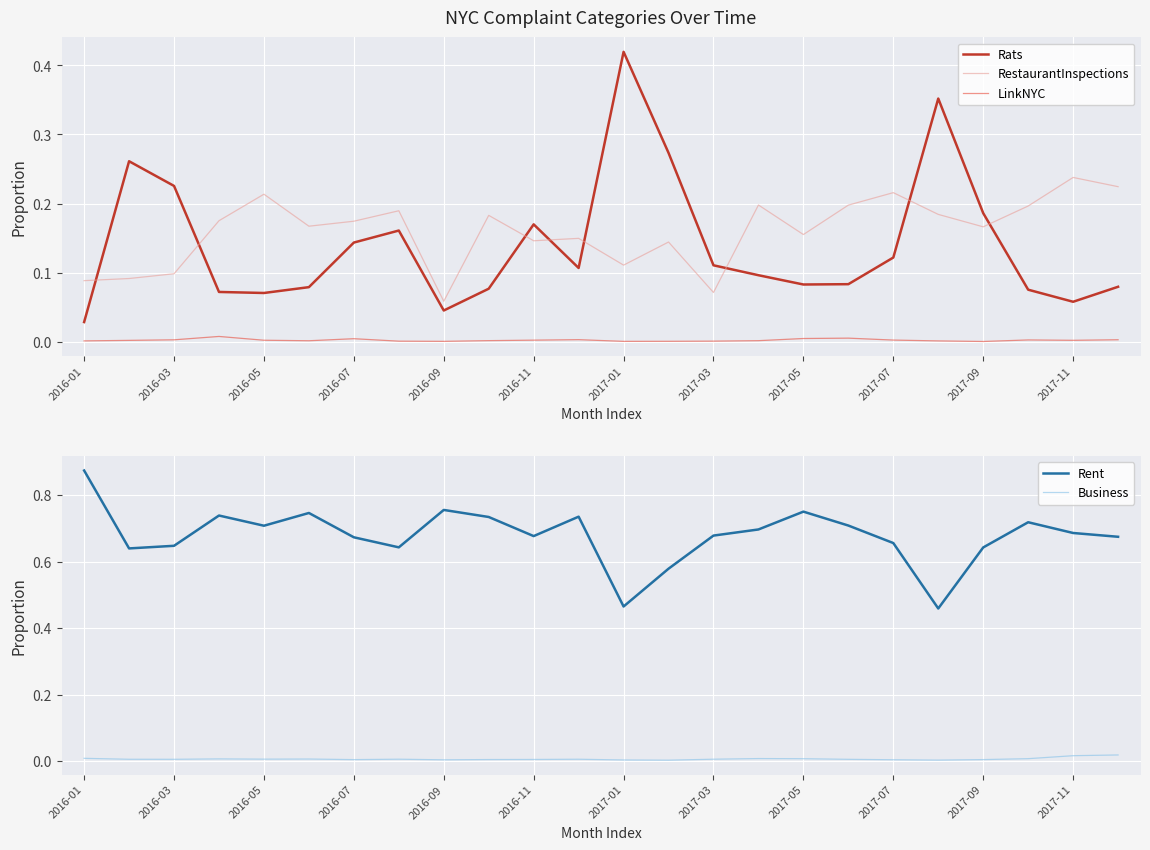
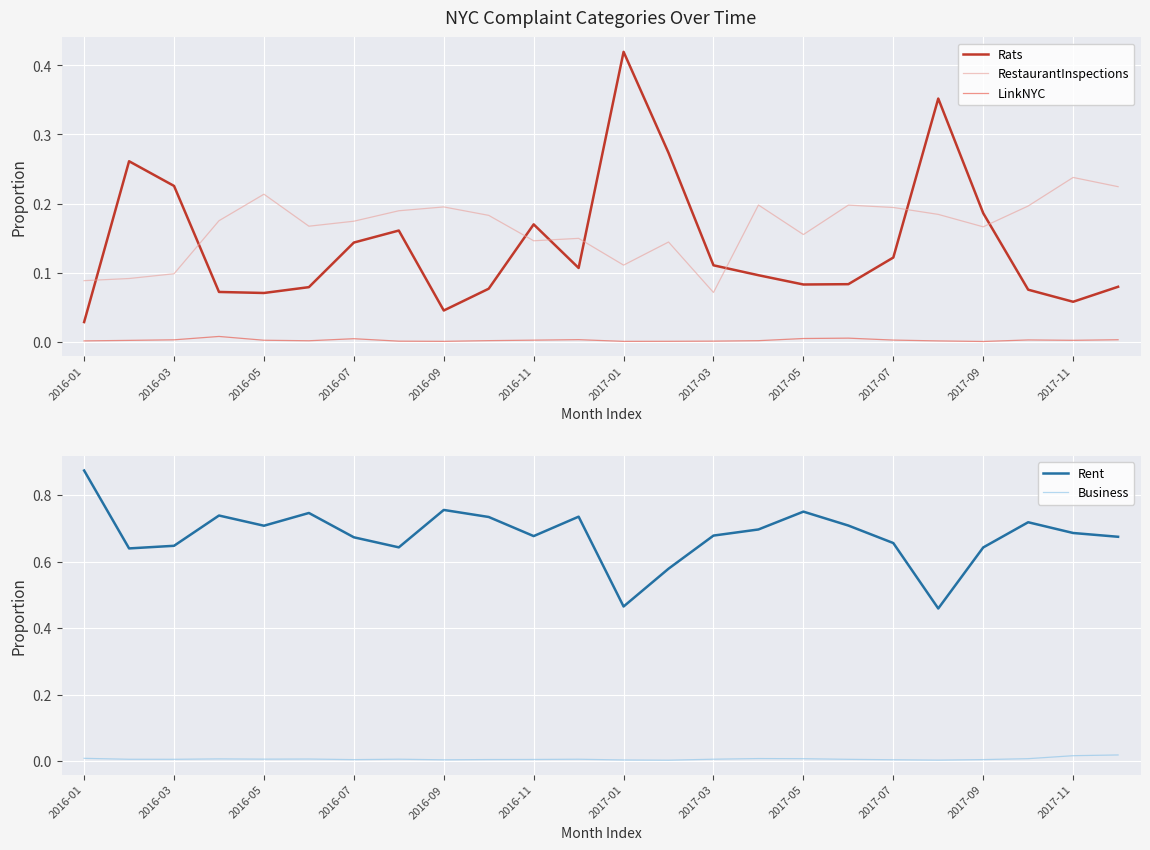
  {
    "NYC Complaint Categories Over Time": {
      "RestaurantInspections": {
        "2016-01": 0.09,
        "2016-03": 0.10,
        "2016-05": 0.21,
        "2016-07": 0.17,
-       "2016-09": 0.06,
+       "2016-09": 0.20,
        "2016-11": 0.15,
        "2017-01": 0.11,
        "2017-03": 0.07,
        "2017-05": 0.16,
-       "2017-07": 0.22,
+       "2017-07": 0.19,
        "2017-09": 0.17,
        "2017-11": 0.24
      }
    }
  }
